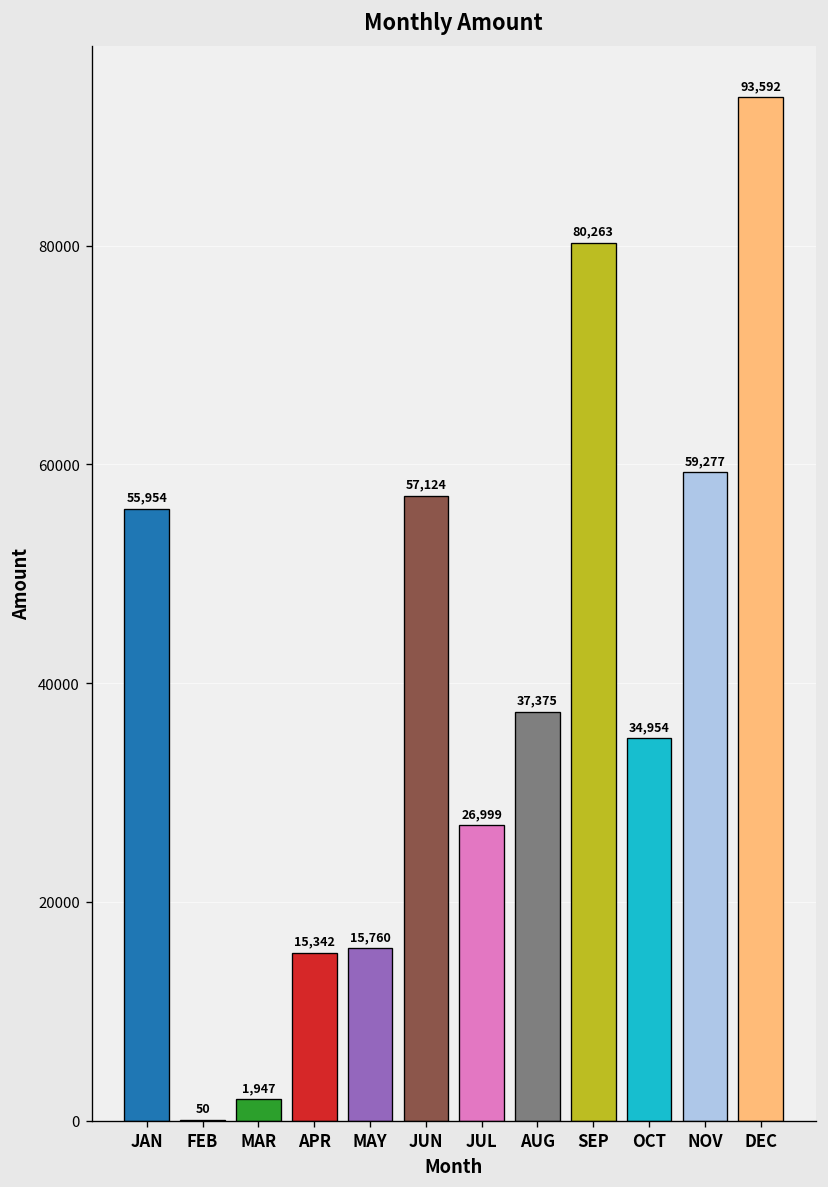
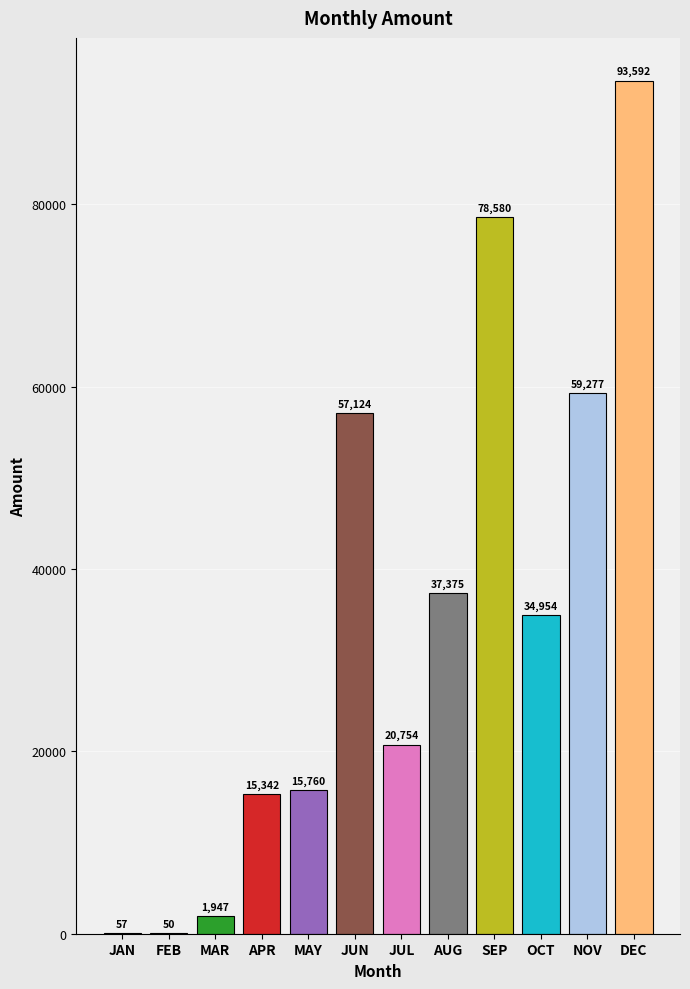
  {
-   "JAN": "55,954",
+   "JAN": "57",
    "FEB": "50",
    "MAR": "1,947",
    "APR": "15,342",
    "MAY": "15,760",
    "JUN": "57,124",
-   "JUL": "26,999",
+   "JUL": "20,754",
    "AUG": "37,375",
-   "SEP": "80,263",
+   "SEP": "78,580",
    "OCT": "34,954",
    "NOV": "59,277",
    "DEC": "93,592"
  }
